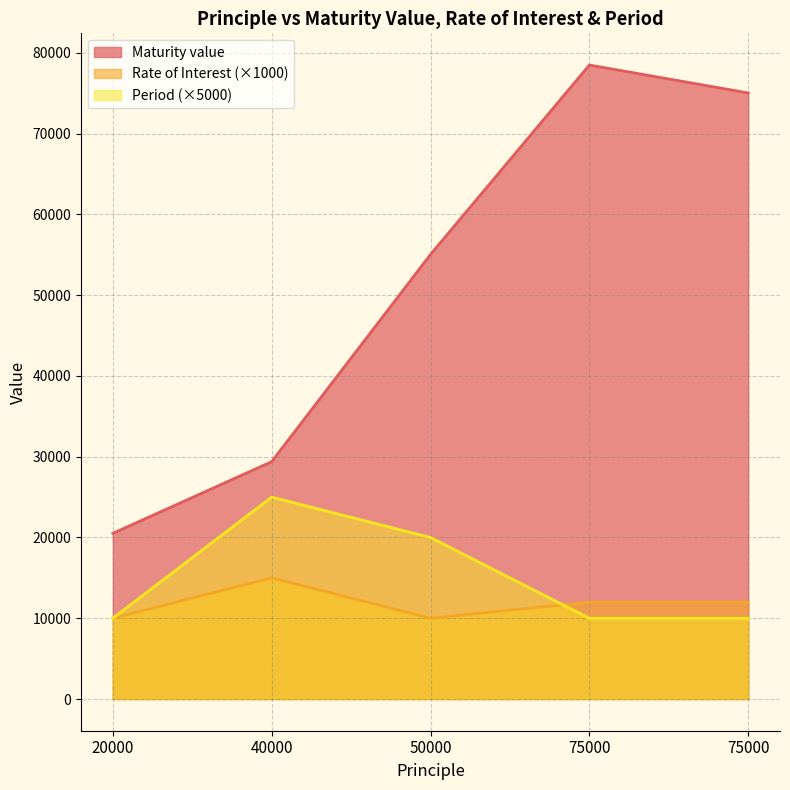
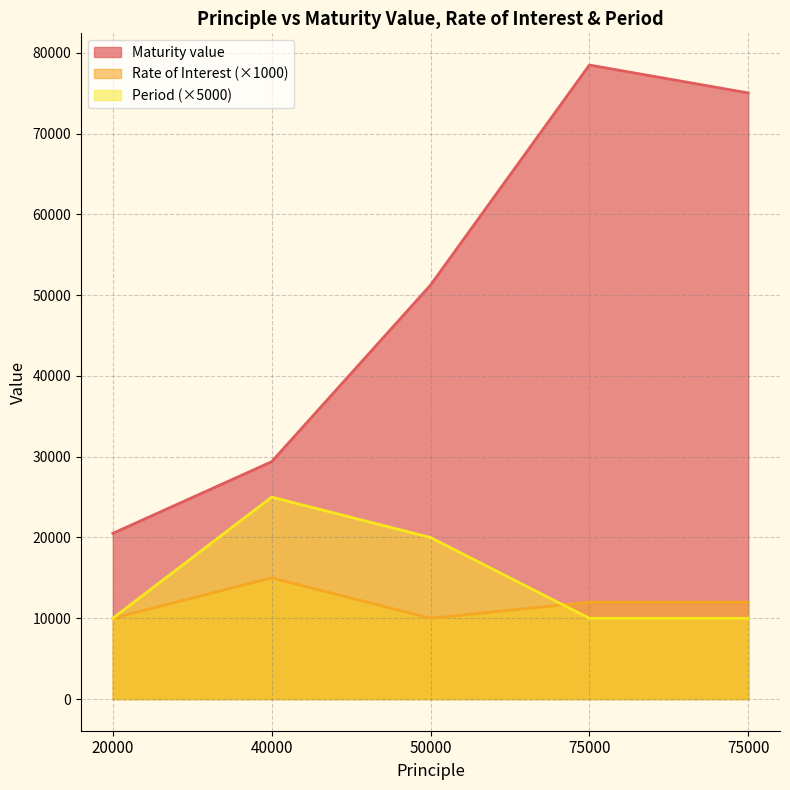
  {
    "Maturity value": {
      "20000": 21000,
      "40000": 29000,
-     "50000": 55000
+     "50000": 51000
    },
    "Rate of Interest (×1000)": {
      "40000": 15000,
      "50000": 10000
    },
    "Period (×5000)": {
      "40000": 25000,
      "50000": 20000
    }
  }
